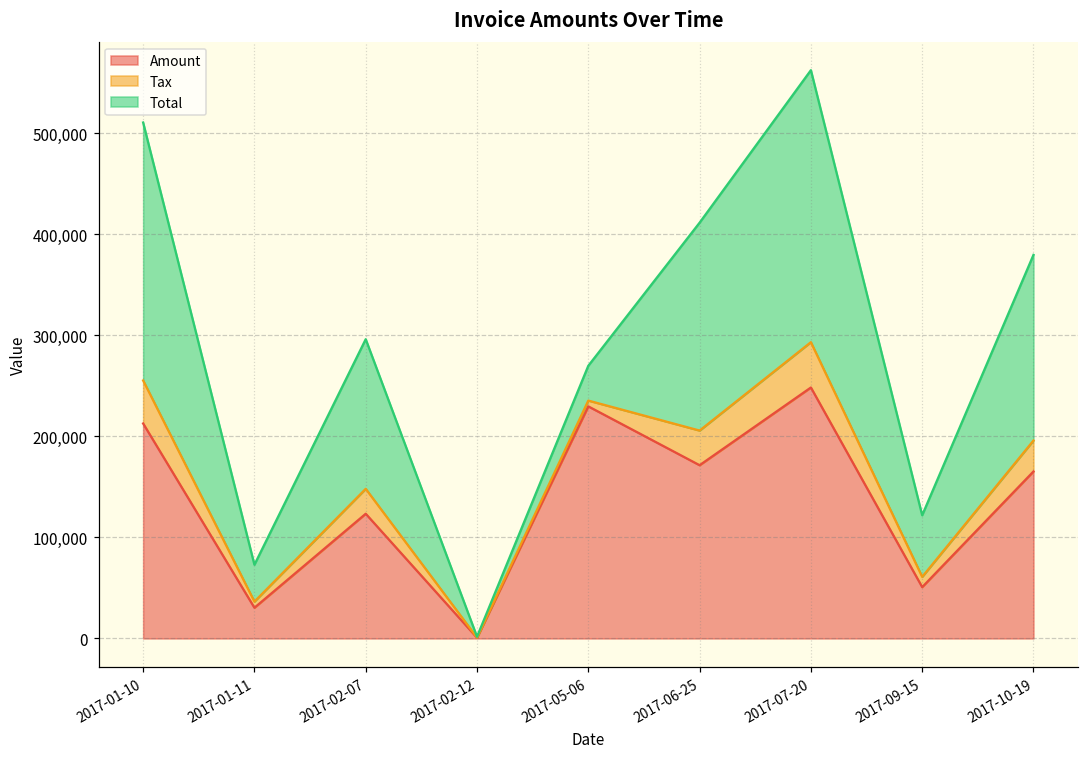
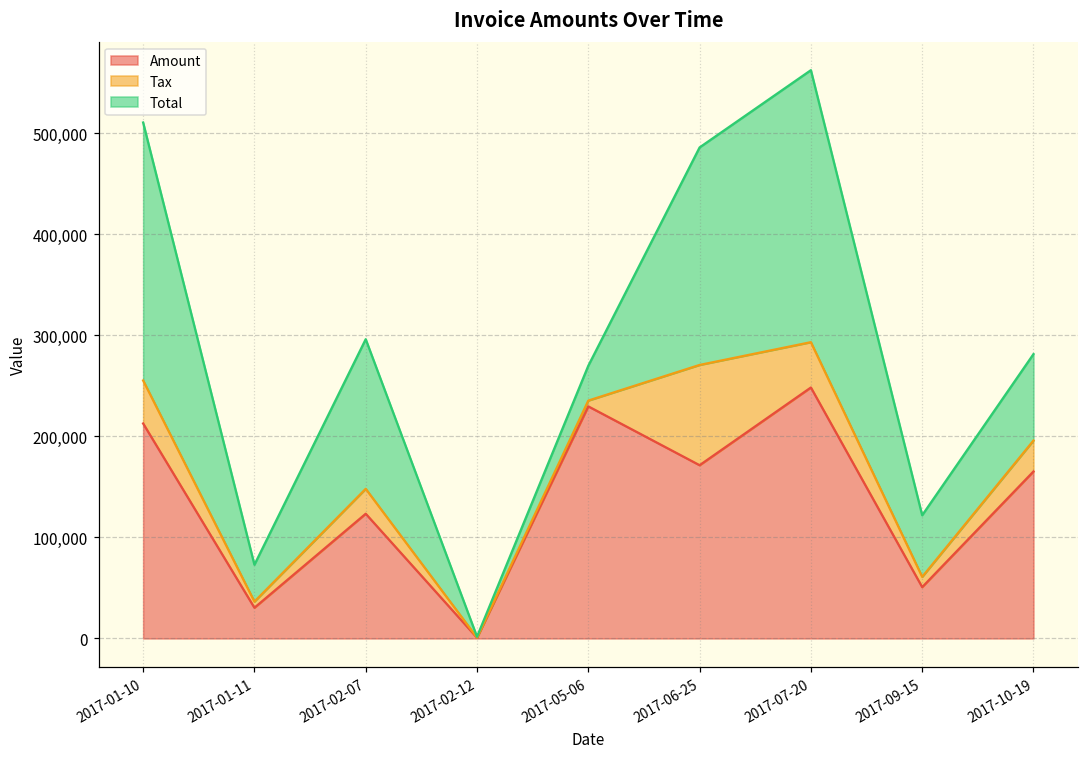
  {
    "Amount": {
      "2017-01-10": "210,000",
      "2017-01-11": "30,000",
      "2017-02-07": "120,000",
      "2017-05-06": "230,000",
      "2017-06-25": "170,000",
      "2017-07-20": "250,000",
      "2017-09-15": "50,000",
      "2017-10-19": "170,000"
    },
    "Tax": {
      "2017-01-10": "40,000",
      "2017-01-11": "10,000",
      "2017-02-07": "20,000",
      "2017-05-06": "10,000",
-     "2017-06-25": "30,000",
+     "2017-06-25": "100,000",
      "2017-07-20": "40,000",
      "2017-09-15": "10,000",
      "2017-10-19": "30,000"
    },
    "Total": {
      "2017-01-10": "260,000",
      "2017-01-11": "40,000",
      "2017-02-07": "150,000",
      "2017-05-06": "30,000",
-     "2017-06-25": "210,000",
+     "2017-06-25": "220,000",
      "2017-07-20": "270,000",
      "2017-09-15": "60,000",
-     "2017-10-19": "180,000"
+     "2017-10-19": "90,000"
    }
  }
